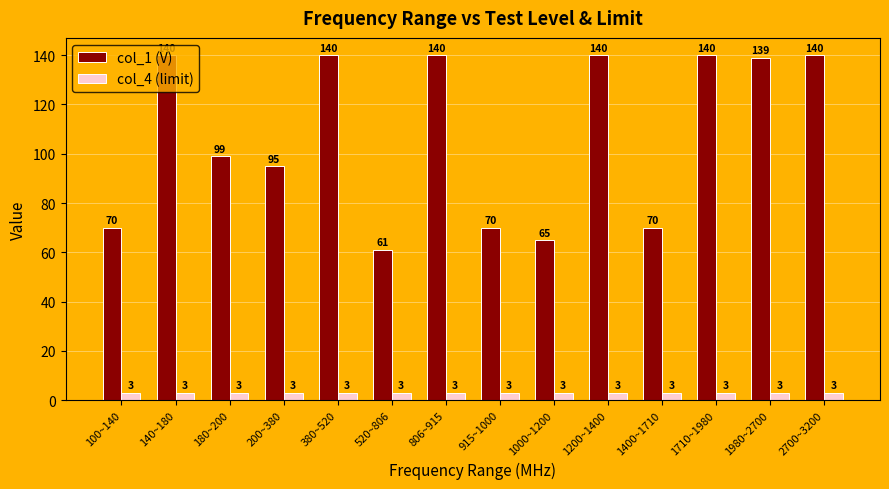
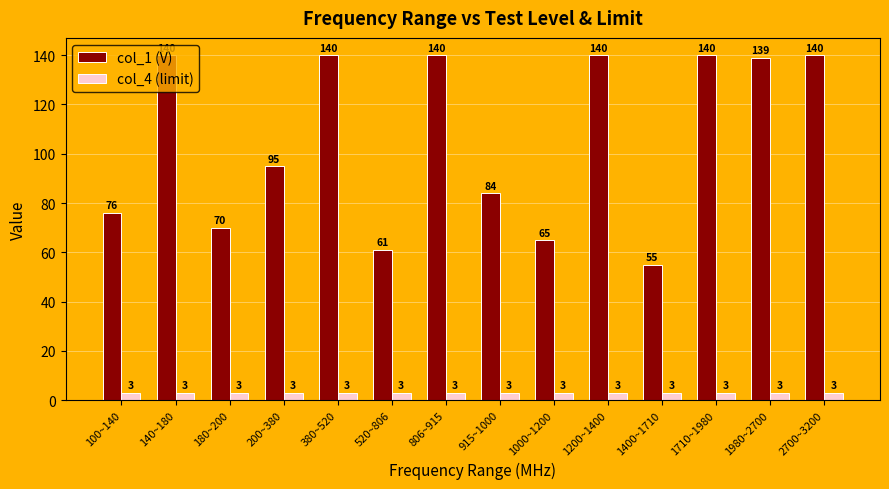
  {
    "col_1 (V)": {
-     "100~140": 70,
-     "180~200": 99,
+     "100~140": 76,
+     "180~200": 70,
      "200~380": 95,
      "380~520": 140,
      "520~806": 61,
      "806~915": 140,
-     "915~1000": 70,
+     "915~1000": 84,
      "1000~1200": 65,
      "1200~1400": 140,
-     "1400~1710": 70,
+     "1400~1710": 55,
      "1710~1980": 140,
      "1980~2700": 139,
      "2700~3200": 140
    },
    "col_4 (limit)": {
      "100~140": 3,
      "140~180": 3,
      "180~200": 3,
      "200~380": 3,
      "380~520": 3,
      "520~806": 3,
      "806~915": 3,
      "915~1000": 3,
      "1000~1200": 3,
      "1200~1400": 3,
      "1400~1710": 3,
      "1710~1980": 3,
      "1980~2700": 3,
      "2700~3200": 3
    }
  }
